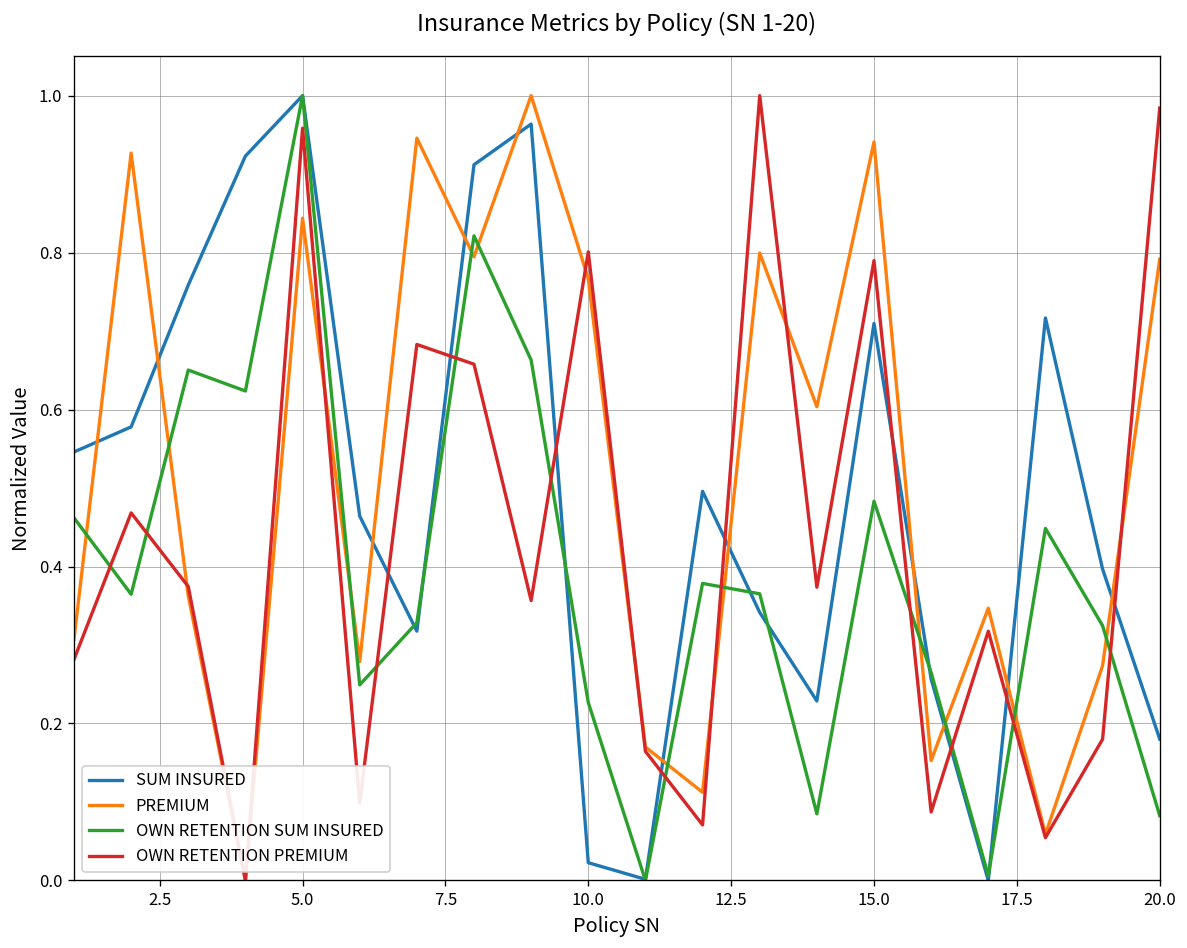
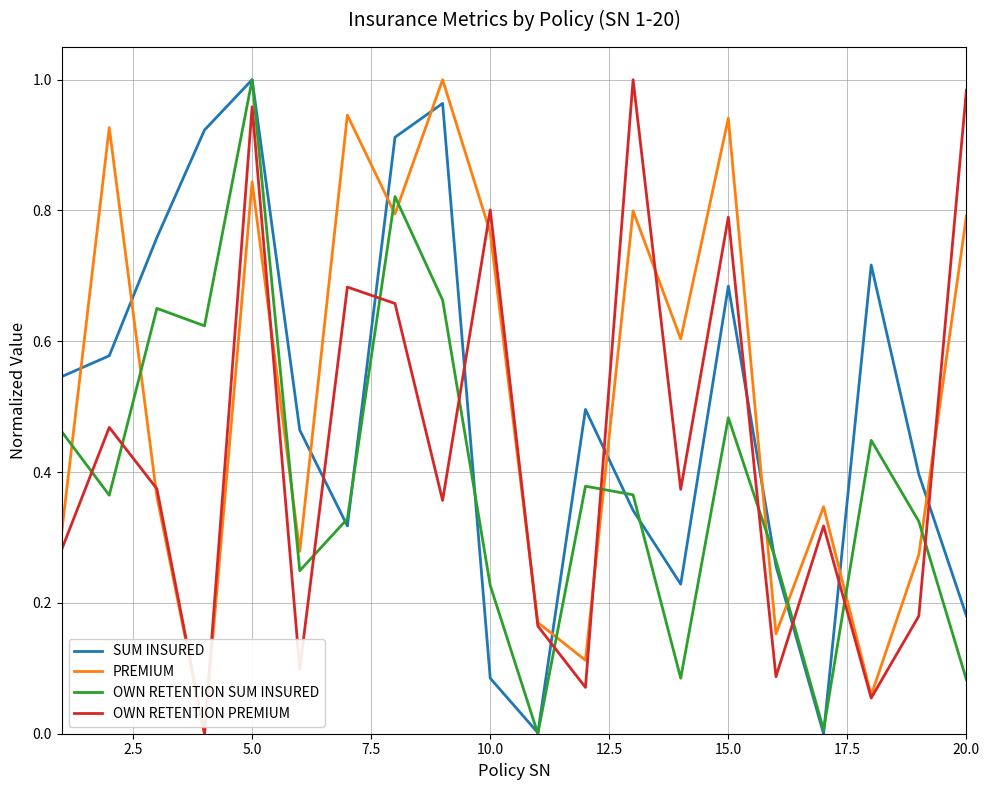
  {
    "SUM INSURED": {
-     "10.0": 0.02,
-     "15.0": 0.71,
+     "10.0": 0.08,
+     "15.0": 0.68,
      "20.0": 0.18
    },
    "PREMIUM": {
      "5.0": 0.84,
      "10.0": 0.77,
      "15.0": 0.94,
      "20.0": 0.79
    },
    "OWN RETENTION SUM INSURED": {
      "10.0": 0.23,
      "15.0": 0.48,
      "20.0": 0.08
    },
    "OWN RETENTION PREMIUM": {
      "5.0": 0.96,
      "10.0": 0.80,
      "15.0": 0.79,
      "20.0": 0.98
    }
  }
